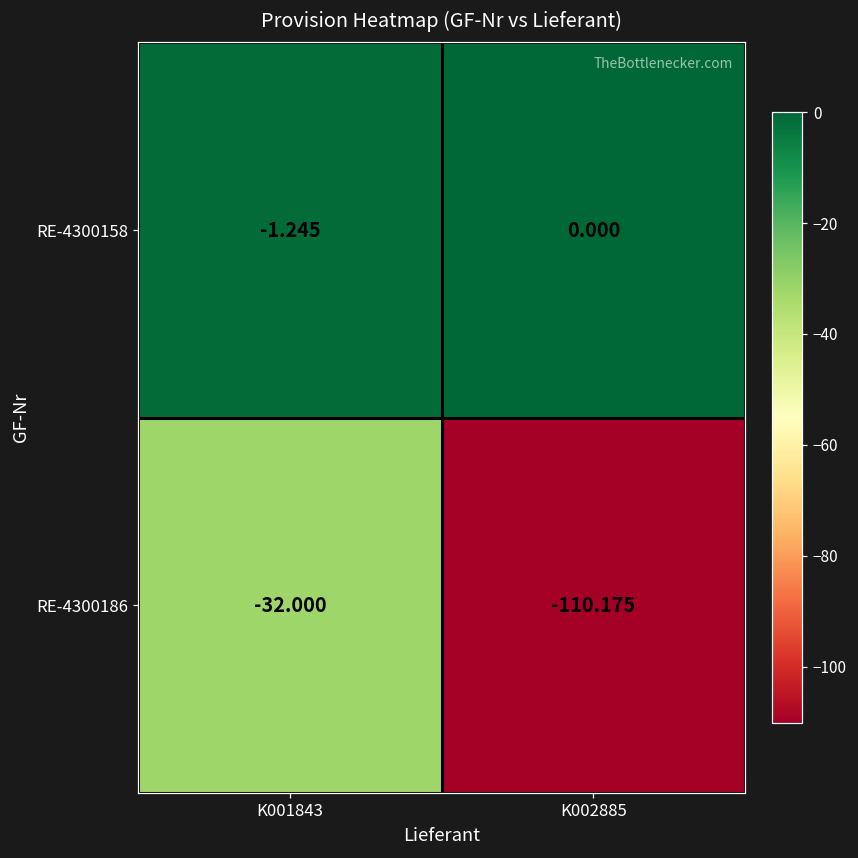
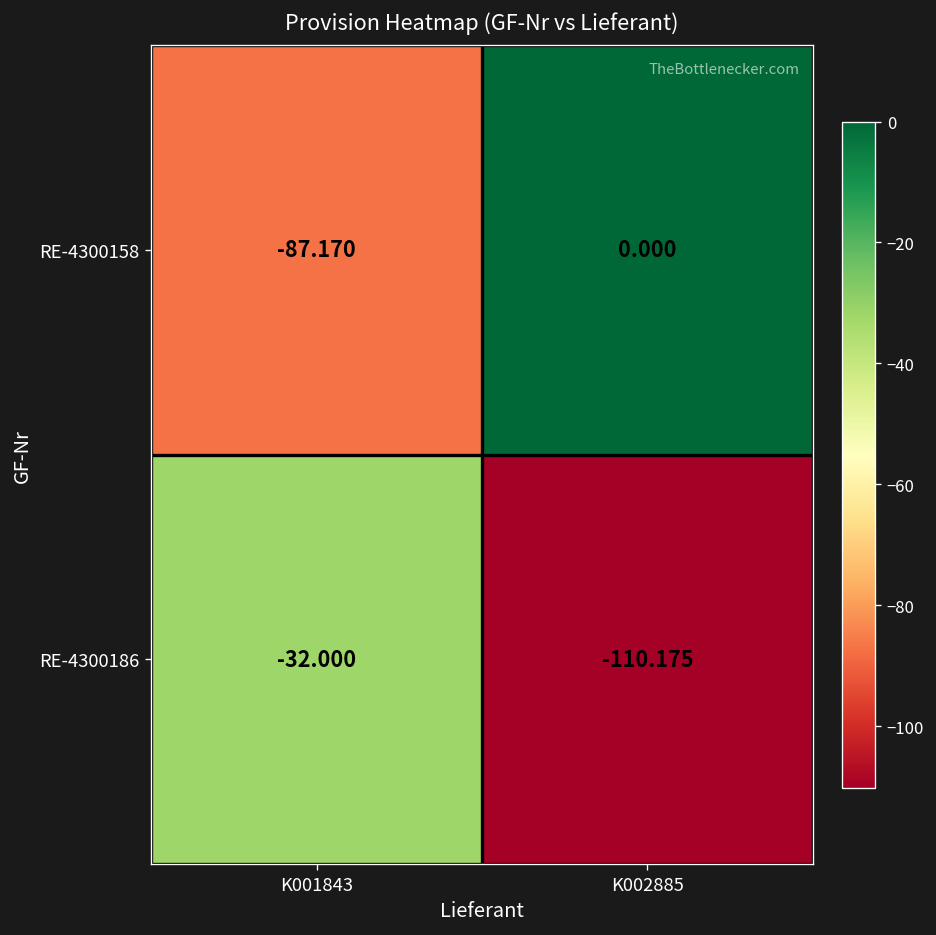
  {
    "RE-4300158": {
-     "K001843": -1.245
+     "K001843": -87.170
    },
    "RE-4300186": {
      "K001843": -32.000,
      "K002885": -110.175
    }
  }
